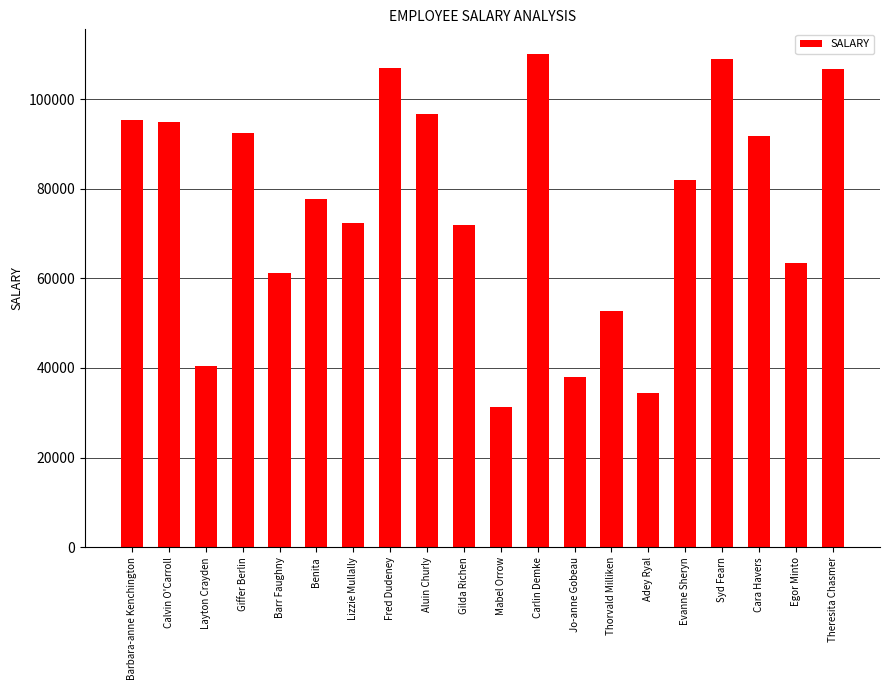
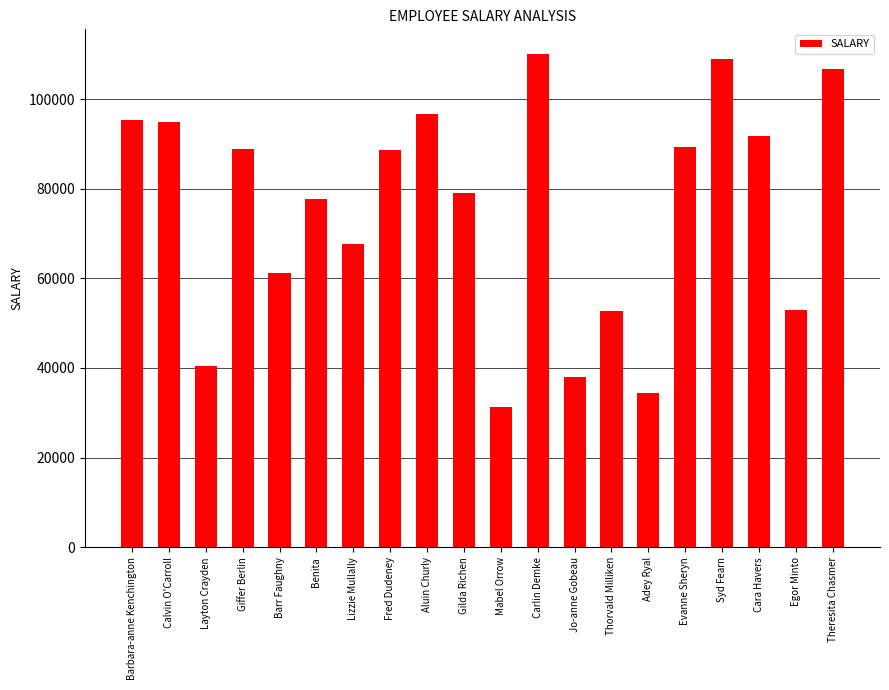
  {
    "Barbara-anne Kenchington": 95000,
    "Calvin O'Carroll": 95000,
    "Layton Crayden": 40000,
-   "Giffer Berlin": 92000,
+   "Giffer Berlin": 89000,
    "Barr Faughny": 61000,
    "Benita": 78000,
-   "Lizzie Mullally": 72000,
-   "Fred Dudeney": 107000,
+   "Lizzie Mullally": 68000,
+   "Fred Dudeney": 89000,
    "Aluin Churly": 97000,
-   "Gilda Richen": 72000,
+   "Gilda Richen": 79000,
    "Mabel Orrow": 31000,
    "Carlin Demke": 110000,
    "Jo-anne Gobeau": 38000,
    "Thorvald Milliken": 53000,
    "Adey Ryal": 34000,
-   "Evanne Sheryn": 82000,
+   "Evanne Sheryn": 89000,
    "Syd Fearn": 109000,
    "Cara Havers": 92000,
-   "Egor Minto": 63000,
+   "Egor Minto": 53000,
    "Theresita Chasmer": 107000
  }
